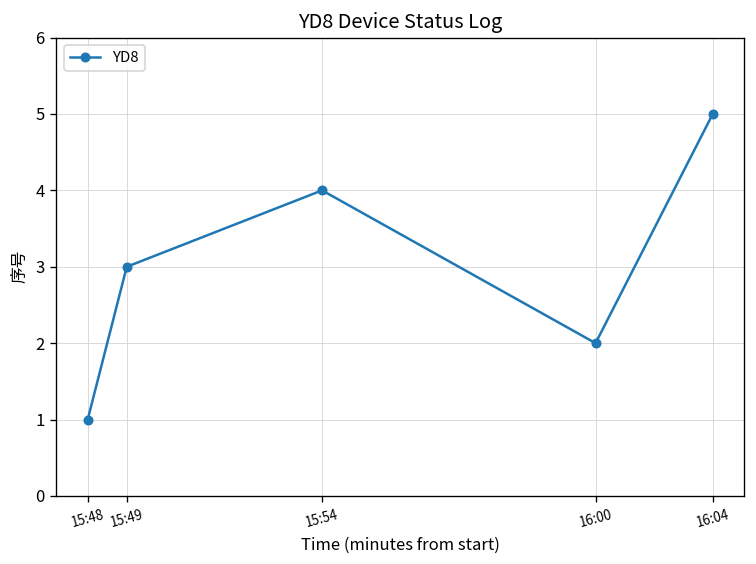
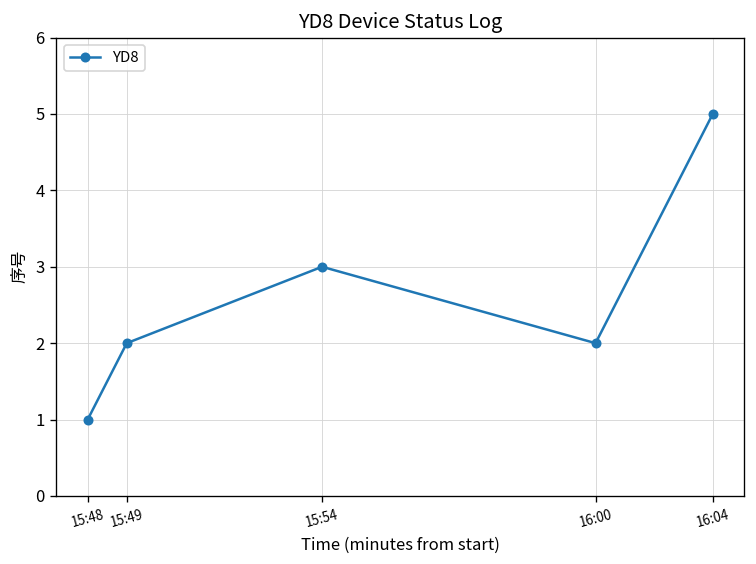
  {
    "15:48": 1,
-   "15:49": 3,
-   "15:54": 4,
+   "15:49": 2,
+   "15:54": 3,
    "16:00": 2,
    "16:04": 5
  }
